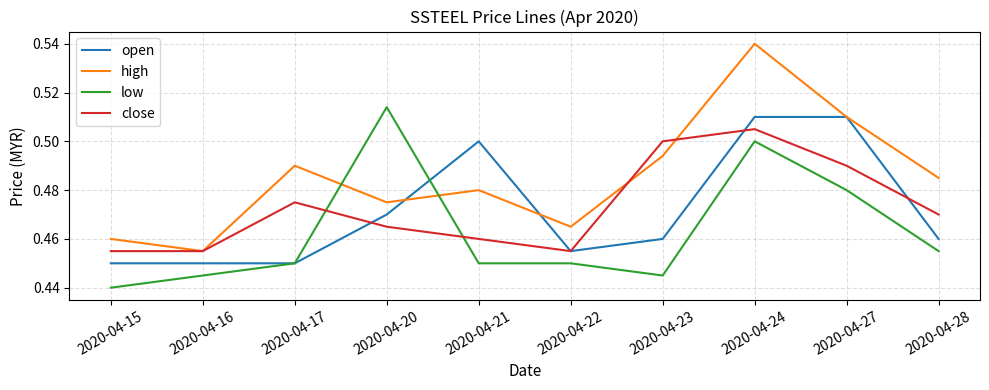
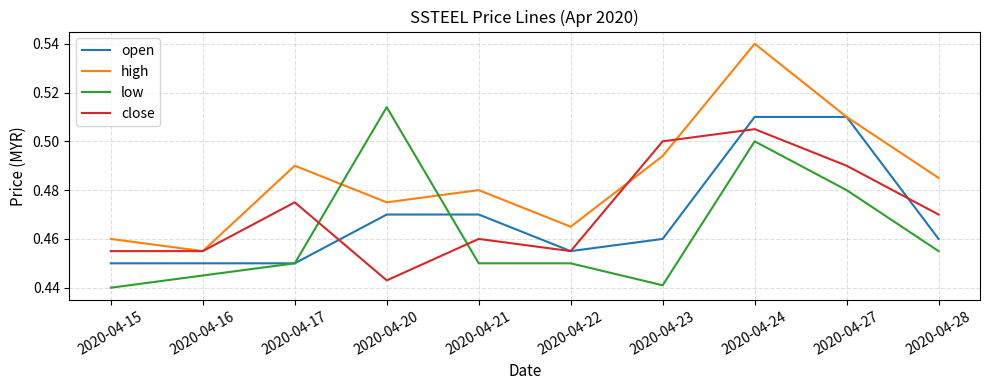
  {
    "open": {
      "2020-04-15": 0.45,
      "2020-04-16": 0.45,
      "2020-04-20": 0.47,
-     "2020-04-21": 0.50,
+     "2020-04-21": 0.47,
      "2020-04-23": 0.46,
      "2020-04-24": 0.51,
      "2020-04-28": 0.46
    },
    "high": {
      "2020-04-15": 0.460,
      "2020-04-17": 0.490,
      "2020-04-20": 0.475,
      "2020-04-21": 0.480,
      "2020-04-22": 0.465,
      "2020-04-23": 0.494,
      "2020-04-24": 0.540,
      "2020-04-28": 0.485
    },
    "low": {
      "2020-04-15": 0.440,
      "2020-04-16": 0.445,
      "2020-04-20": 0.514,
      "2020-04-21": 0.450,
      "2020-04-22": 0.450,
-     "2020-04-23": 0.445,
+     "2020-04-23": 0.441,
      "2020-04-24": 0.500,
      "2020-04-27": 0.480,
      "2020-04-28": 0.455
    },
    "close": {
      "2020-04-15": 0.455,
      "2020-04-17": 0.475,
-     "2020-04-20": 0.465,
+     "2020-04-20": 0.443,
      "2020-04-21": 0.460,
      "2020-04-23": 0.500,
      "2020-04-24": 0.505,
      "2020-04-27": 0.490,
      "2020-04-28": 0.470
    }
  }
